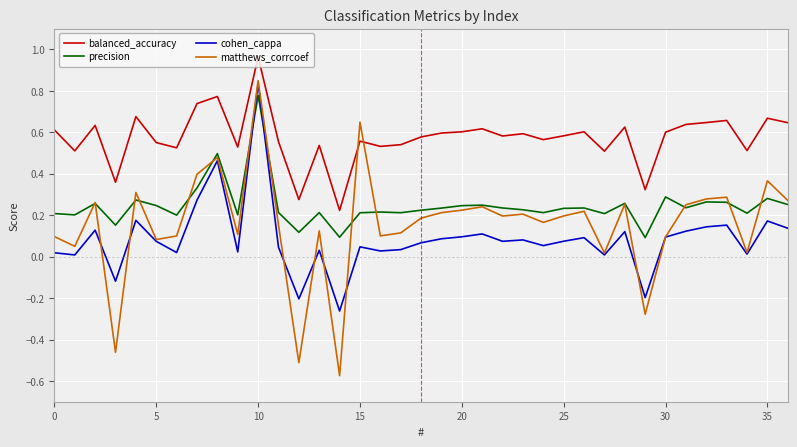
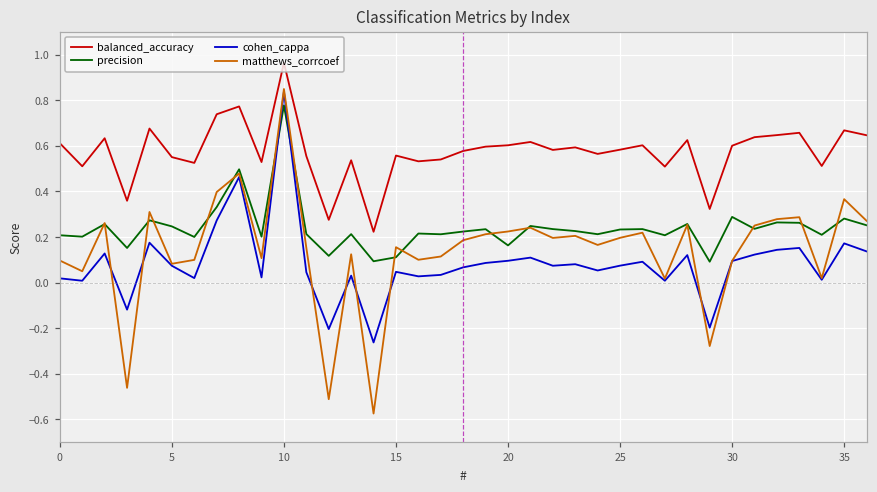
  {
    "balanced_accuracy": {
      "0": 0.61,
      "5": 0.55,
      "15": 0.56,
      "20": 0.60,
      "25": 0.58,
      "30": 0.60,
      "35": 0.67
    },
    "precision": {
      "0": 0.21,
      "5": 0.25,
      "10": 0.78,
-     "15": 0.21,
-     "20": 0.25,
+     "15": 0.11,
+     "20": 0.16,
      "25": 0.23,
      "30": 0.29,
      "35": 0.28
    },
    "cohen_cappa": {
      "0": 0.02,
      "15": 0.05,
      "20": 0.10,
      "25": 0.07,
      "35": 0.17
    },
    "matthews_corrcoef": {
      "0": 0.10,
-     "15": 0.65,
+     "15": 0.16,
      "20": 0.22,
      "25": 0.20,
      "35": 0.37
    }
  }
